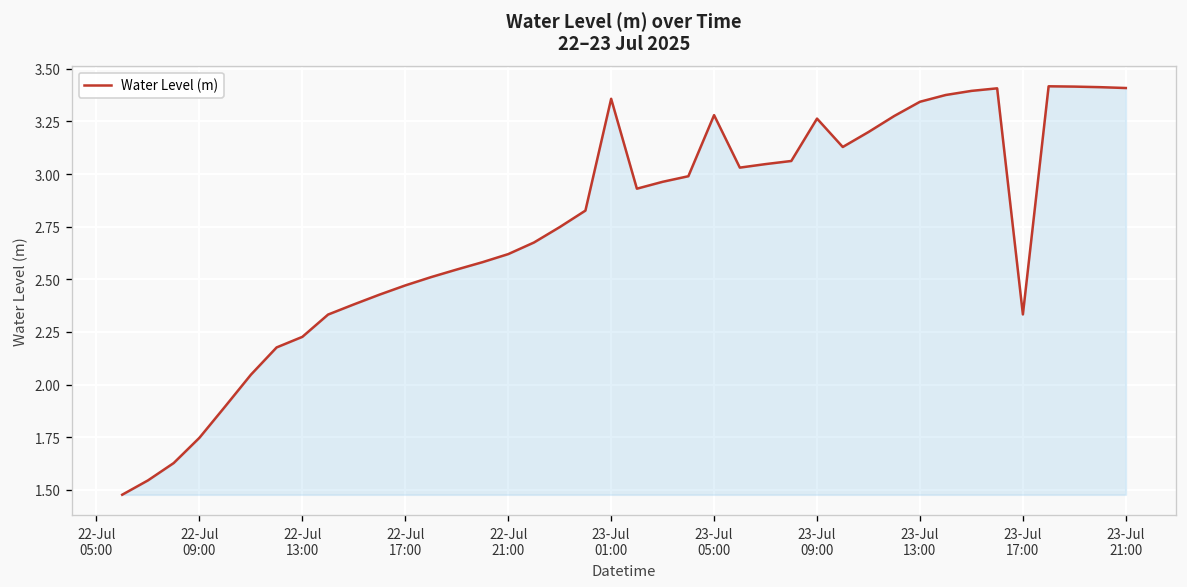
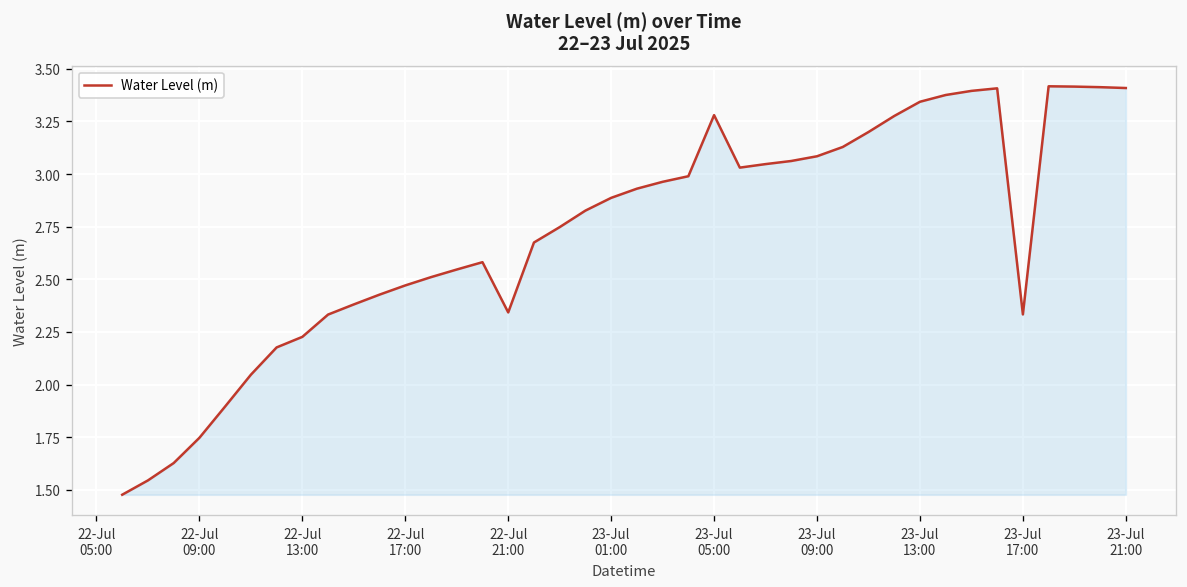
  {
    "22-Jul 09:00": 1.75,
    "22-Jul 13:00": 2.23,
    "22-Jul 17:00": 2.47,
-   "22-Jul 21:00": 2.62,
-   "23-Jul 01:00": 3.36,
+   "22-Jul 21:00": 2.34,
+   "23-Jul 01:00": 2.89,
    "23-Jul 05:00": 3.28,
-   "23-Jul 09:00": 3.26,
+   "23-Jul 09:00": 3.08,
    "23-Jul 13:00": 3.34,
    "23-Jul 17:00": 2.33,
    "23-Jul 21:00": 3.41
  }
